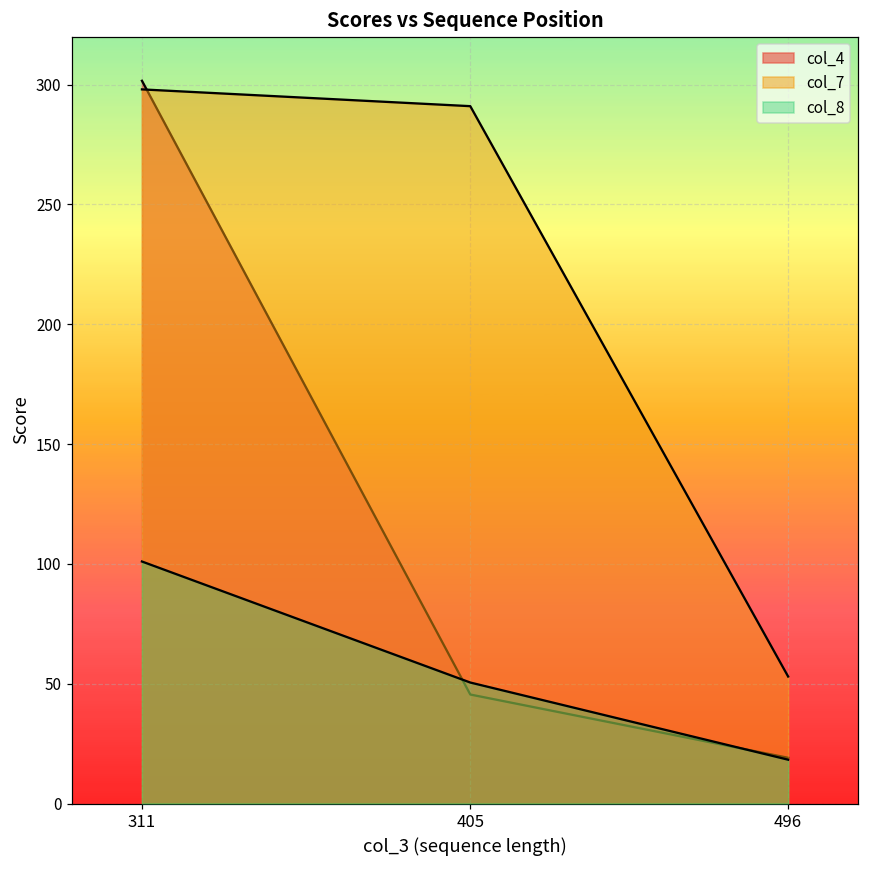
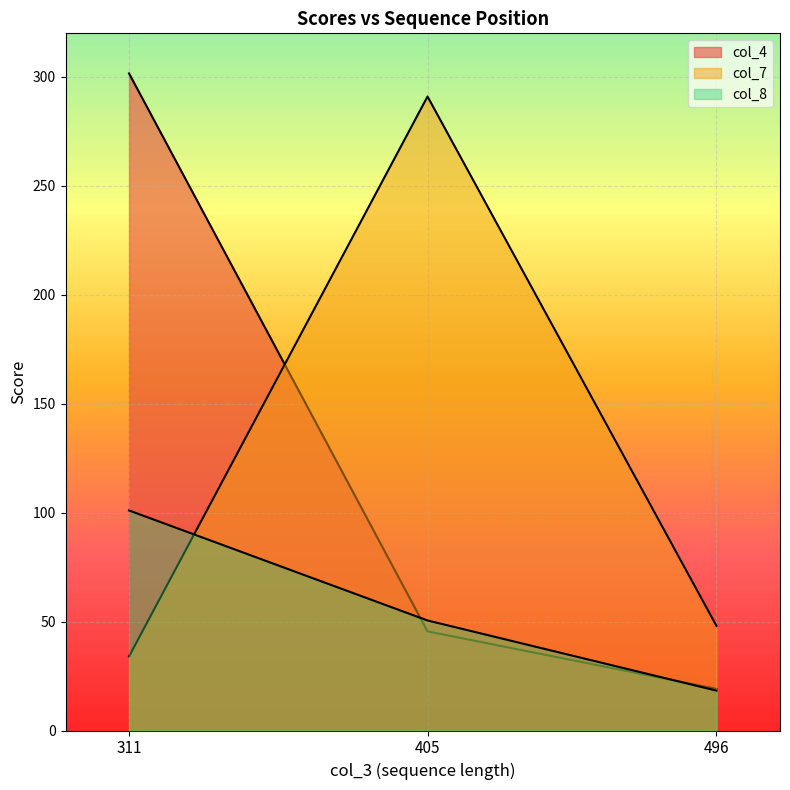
  {
    "col_4": {
      "311": 302,
      "405": 46
    },
    "col_7": {
-     "311": 298,
+     "311": 34,
      "405": 291,
-     "496": 53
+     "496": 48
    },
    "col_8": {
      "311": 101,
      "405": 51
    }
  }
